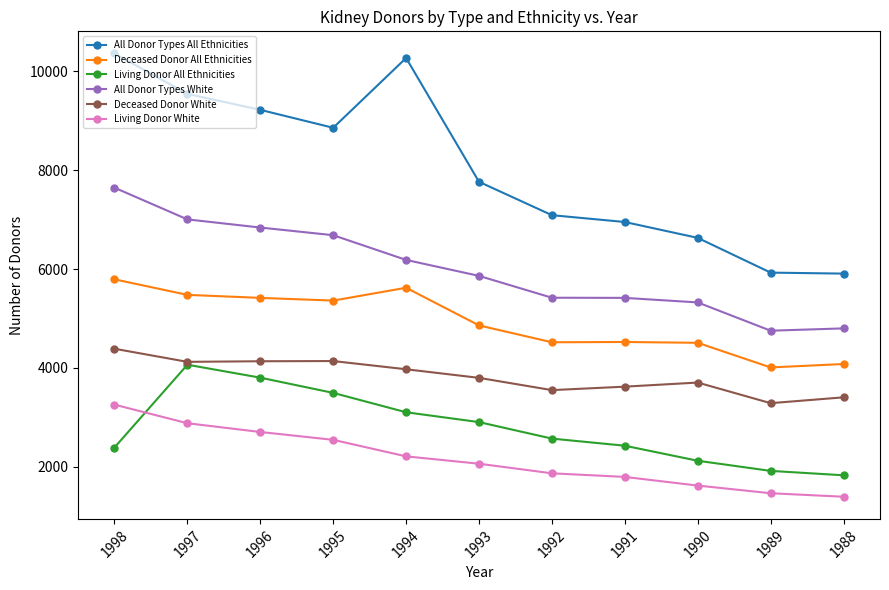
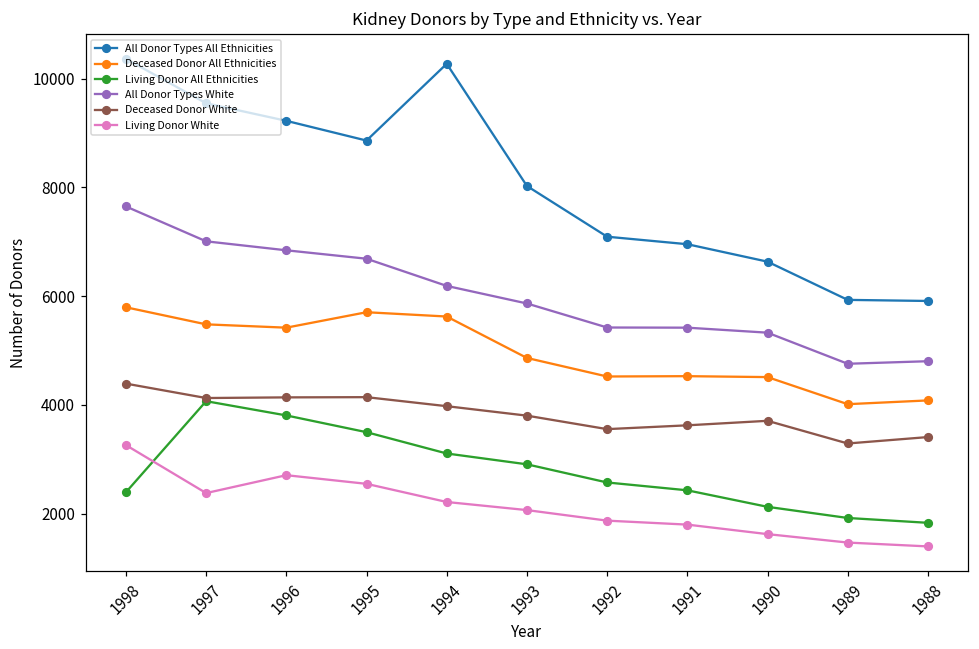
  {
    "All Donor Types All Ethnicities": {
      "1996": 9200,
      "1995": 8900,
      "1994": 10300,
-     "1993": 7800,
+     "1993": 8000,
      "1992": 7100,
      "1991": 7000,
      "1990": 6600,
      "1989": 5900,
      "1988": 5900
    },
    "Deceased Donor All Ethnicities": {
      "1998": 5800,
      "1997": 5500,
      "1996": 5400,
-     "1995": 5400,
+     "1995": 5700,
      "1994": 5600,
      "1993": 4900,
      "1992": 4500,
      "1991": 4500,
      "1990": 4500,
      "1989": 4000,
      "1988": 4100
    },
    "Living Donor All Ethnicities": {
      "1998": 2400,
      "1997": 4100,
      "1996": 3800,
      "1995": 3500,
      "1994": 3100,
      "1993": 2900,
      "1992": 2600,
      "1991": 2400,
      "1990": 2100,
      "1989": 1900,
      "1988": 1800
    },
    "All Donor Types White": {
      "1998": 7600,
      "1997": 7000,
      "1996": 6800,
      "1995": 6700,
      "1994": 6200,
      "1993": 5900,
      "1992": 5400,
      "1991": 5400,
      "1990": 5300,
      "1989": 4800,
      "1988": 4800
    },
    "Deceased Donor White": {
      "1998": 4400,
      "1997": 4100,
      "1996": 4100,
      "1995": 4100,
      "1994": 4000,
      "1993": 3800,
      "1992": 3600,
      "1991": 3600,
      "1990": 3700,
      "1989": 3300,
      "1988": 3400
    },
    "Living Donor White": {
      "1998": 3300,
-     "1997": 2900,
+     "1997": 2400,
      "1996": 2700,
      "1995": 2500,
      "1994": 2200,
      "1993": 2100,
      "1992": 1900,
      "1991": 1800,
      "1990": 1600,
      "1989": 1500,
      "1988": 1400
    }
  }
